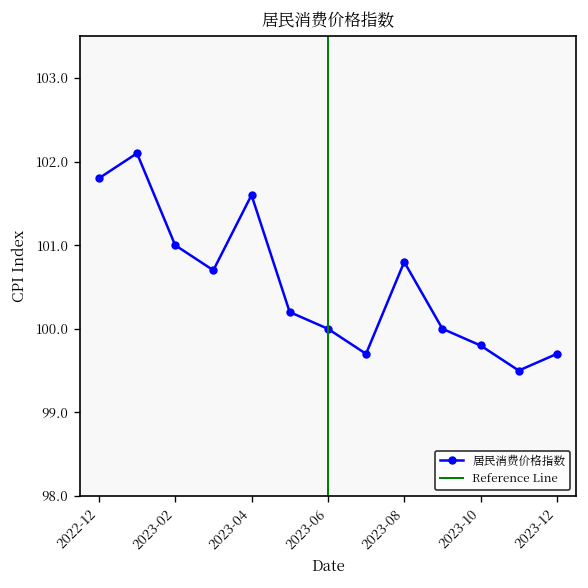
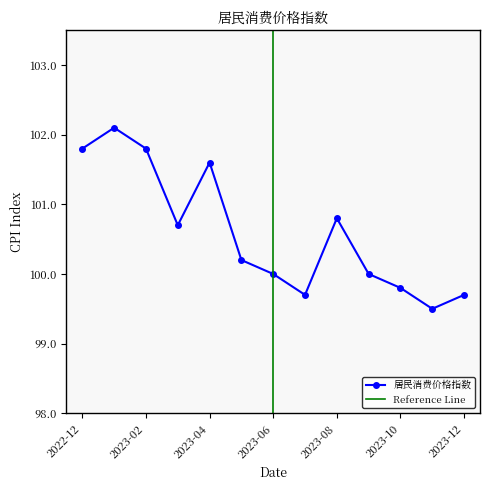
  {
    "2022-12": 101.8,
-   "2023-02": 101.0,
+   "2023-02": 101.8,
    "2023-04": 101.6,
    "2023-06": 100.0,
    "2023-08": 100.8,
    "2023-10": 99.8,
    "2023-12": 99.7
  }
